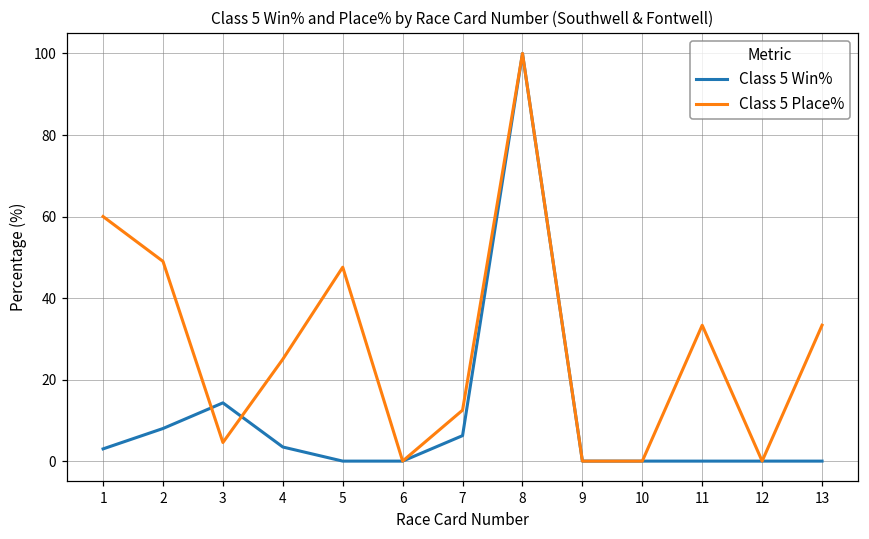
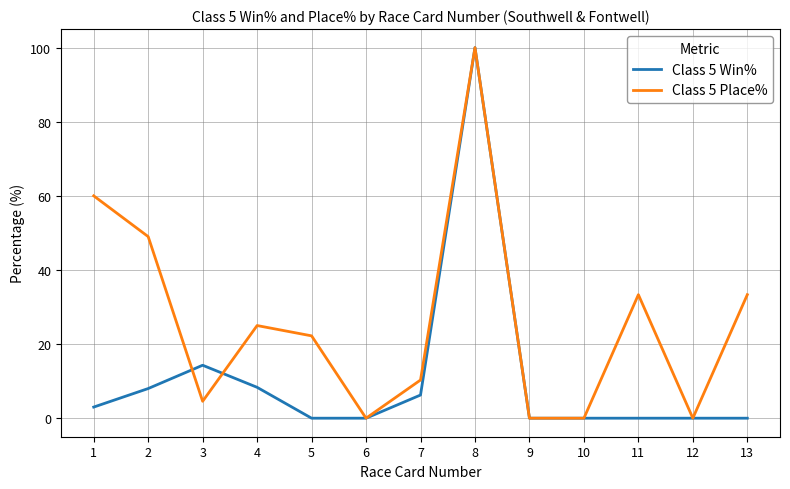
  {
    "Class 5 Win%": {
      "1": 3,
      "2": 8,
      "3": 14,
-     "4": 3,
+     "4": 8,
      "5": 0,
      "7": 6,
      "11": 0,
      "13": 0
    },
    "Class 5 Place%": {
      "1": 60,
      "2": 49,
      "3": 5,
      "4": 25,
-     "5": 48,
-     "7": 13,
+     "5": 22,
+     "7": 10,
      "11": 33,
      "13": 33
    }
  }
